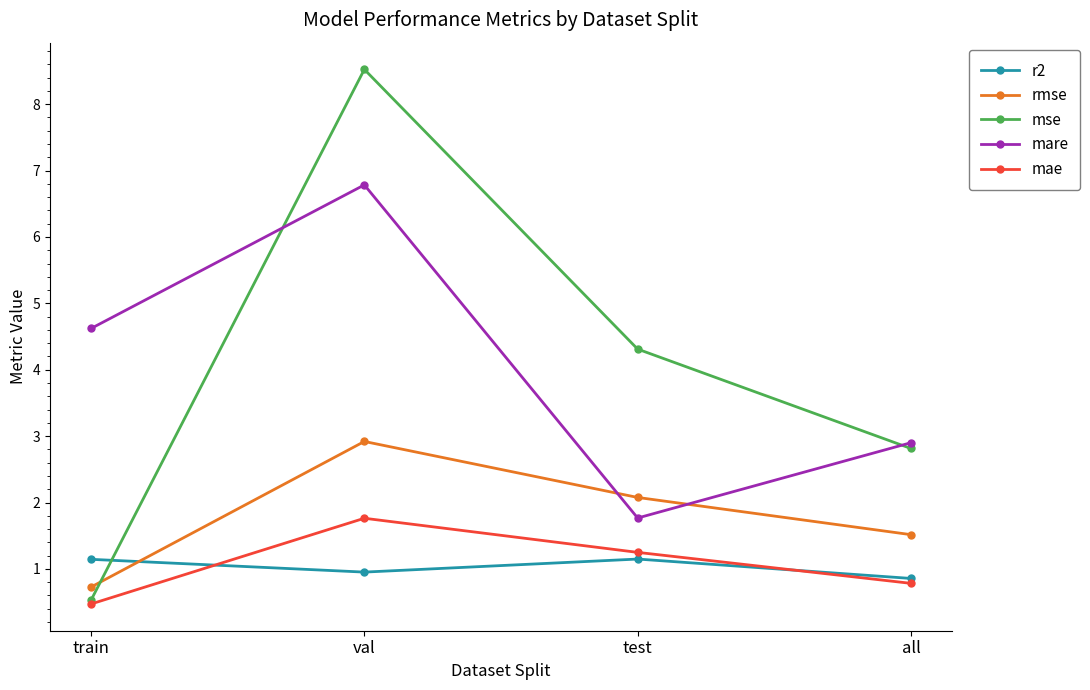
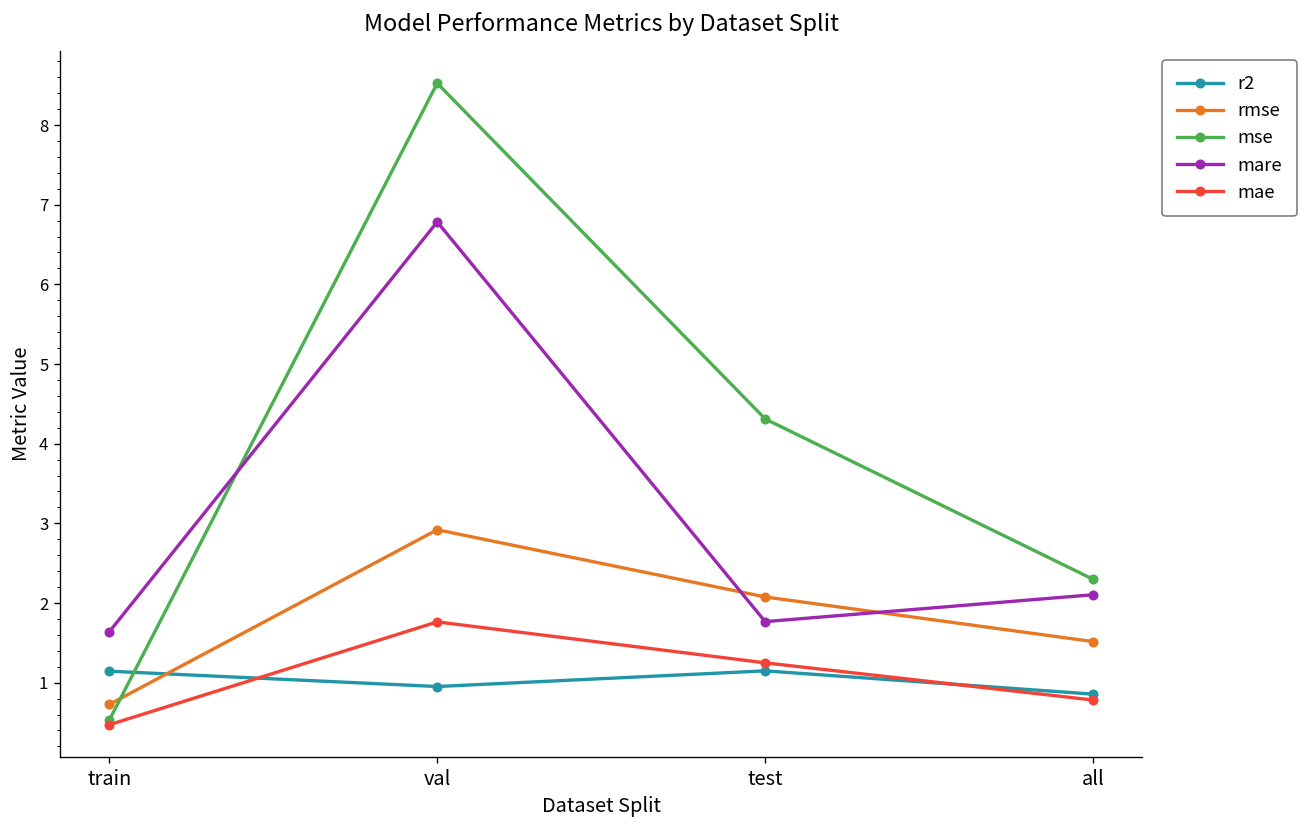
  {
    "r2": {
      "train": 1.1,
      "val": 1.0,
      "test": 1.1,
      "all": 0.9
    },
    "mse": {
      "train": 0.5,
      "val": 8.5,
      "test": 4.3,
-     "all": 2.8
+     "all": 2.3
    },
    "mare": {
-     "train": 4.6,
+     "train": 1.6,
      "val": 6.8,
      "test": 1.8,
-     "all": 2.9
+     "all": 2.1
    }
  }
